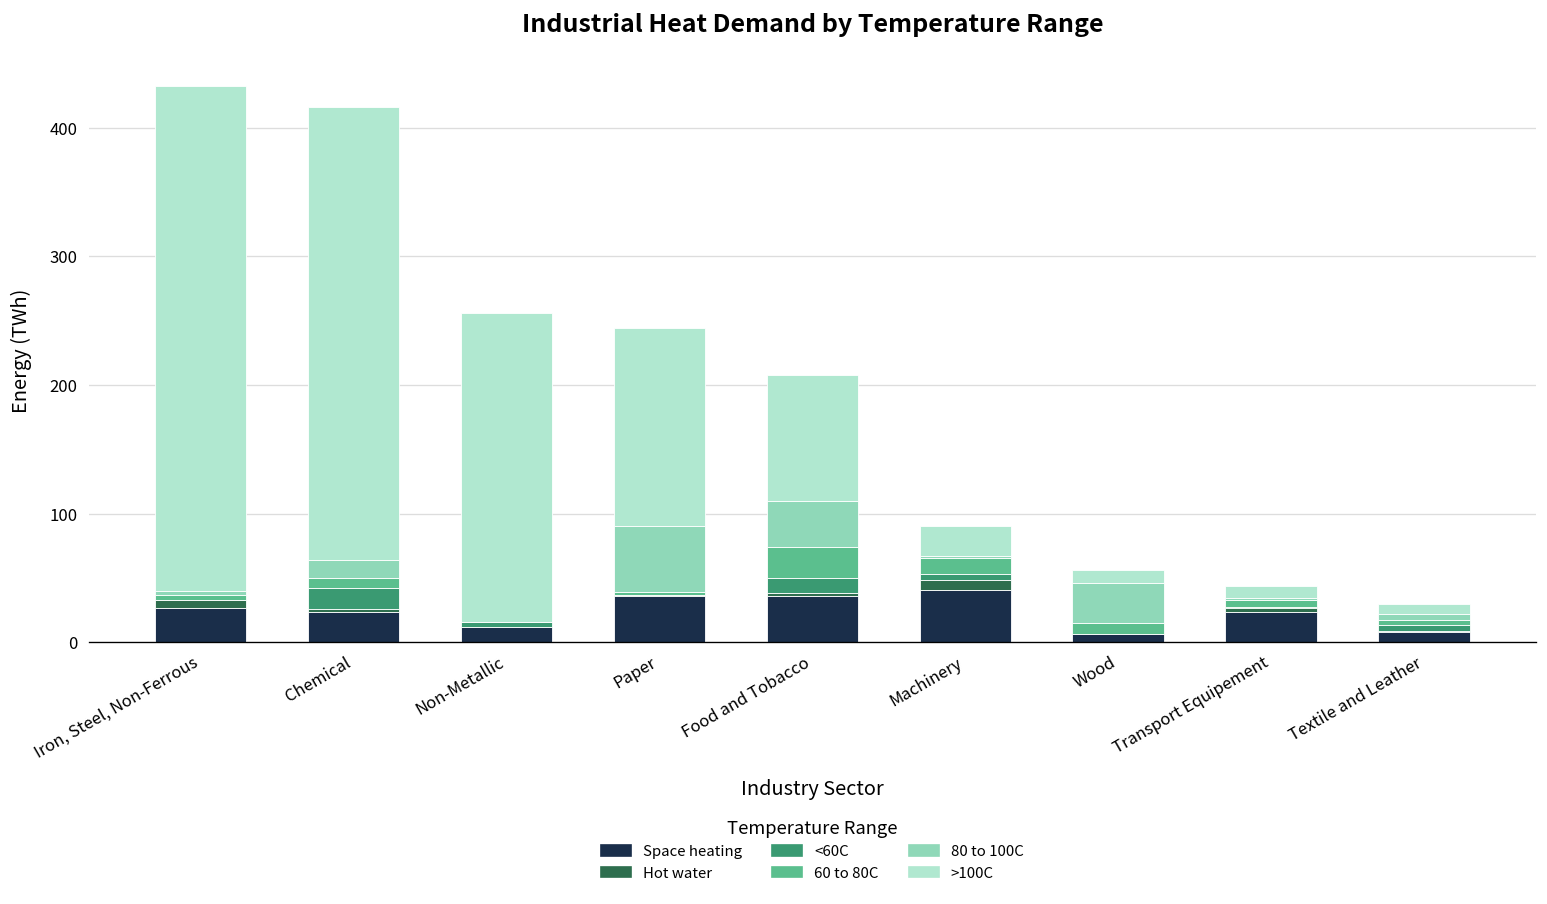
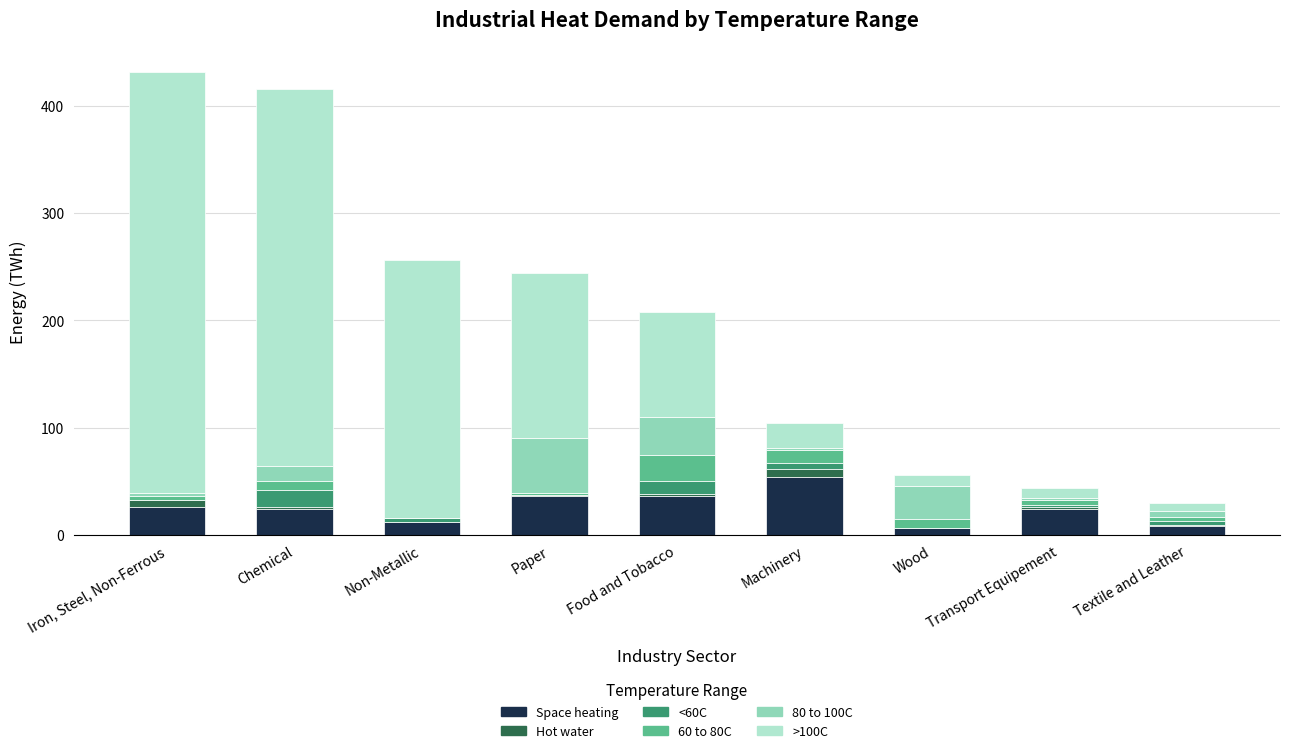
  {
    "Space heating": {
      "Iron, Steel, Non-Ferrous": 26,
      "Chemical": 24,
      "Non-Metallic": 12,
      "Paper": 36,
      "Food and Tobacco": 36,
-     "Machinery": 41,
+     "Machinery": 54,
      "Wood": 7,
      "Transport Equipement": 24,
      "Textile and Leather": 8
    }
  }
